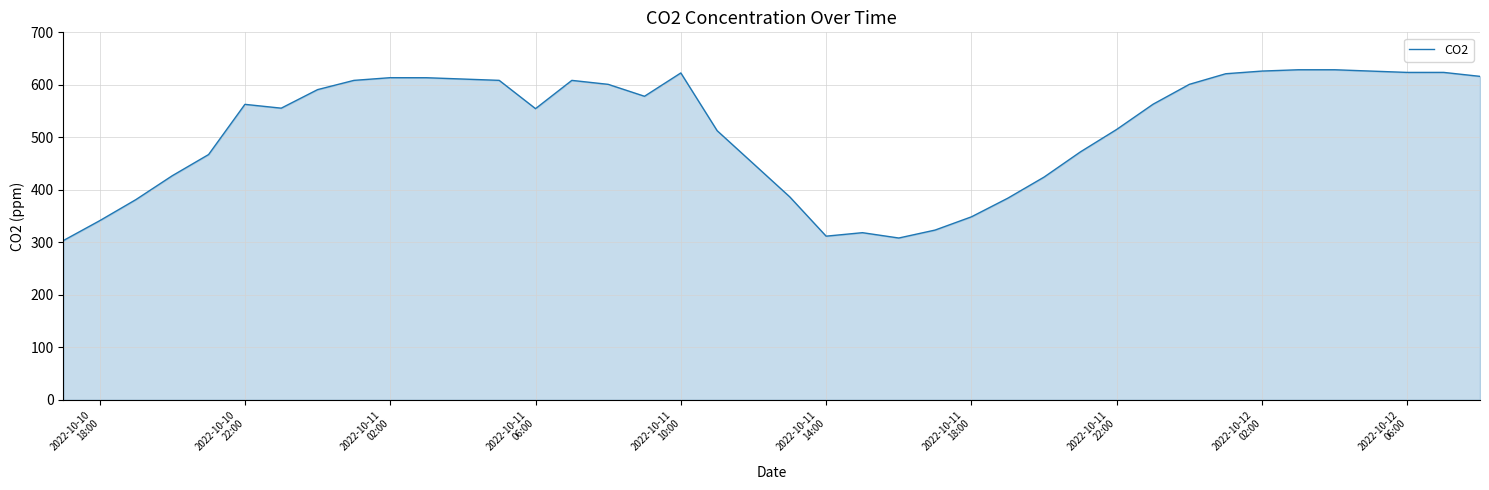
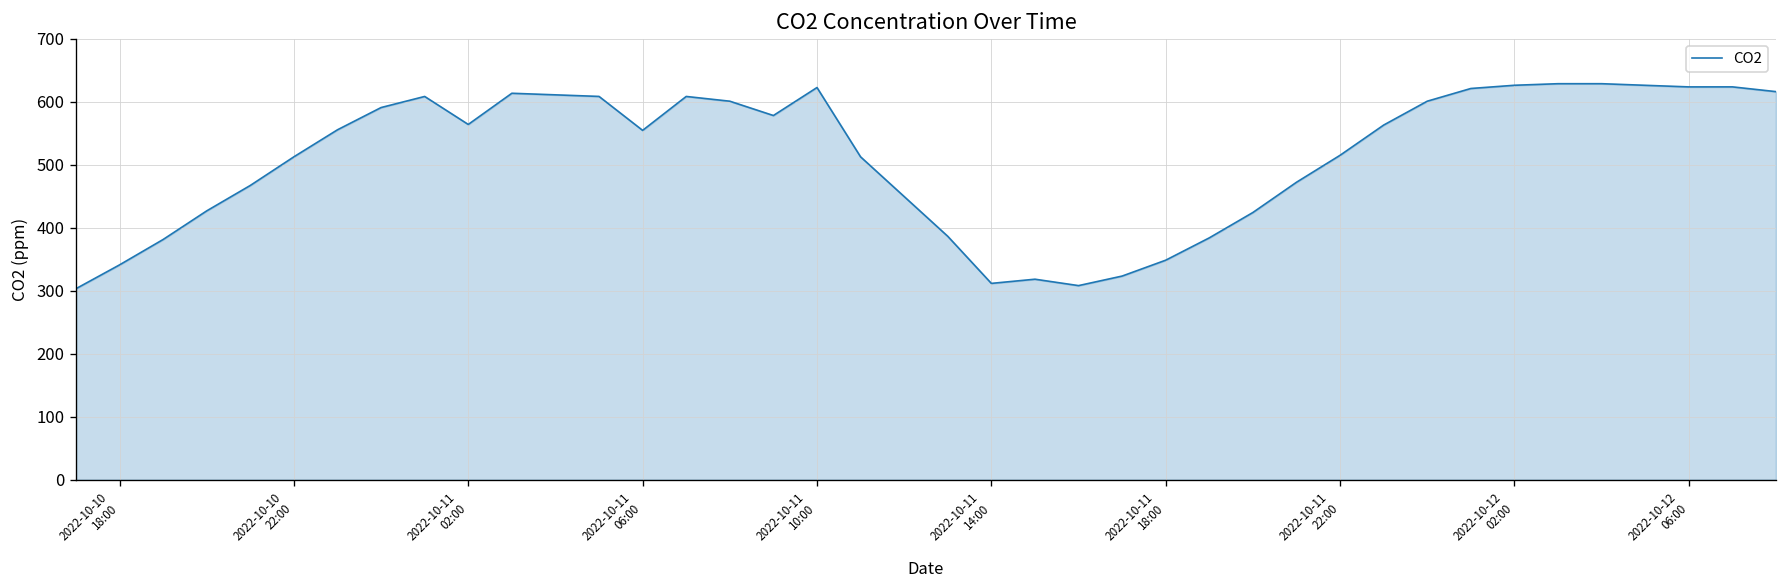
  {
    "2022-10-10 18:00": 340,
-   "2022-10-10 22:00": 560,
-   "2022-10-11 02:00": 610,
+   "2022-10-10 22:00": 510,
+   "2022-10-11 02:00": 560,
    "2022-10-11 06:00": 550,
    "2022-10-11 10:00": 620,
    "2022-10-11 14:00": 310,
    "2022-10-11 18:00": 350,
    "2022-10-11 22:00": 520,
    "2022-10-12 02:00": 630,
    "2022-10-12 06:00": 620
  }
